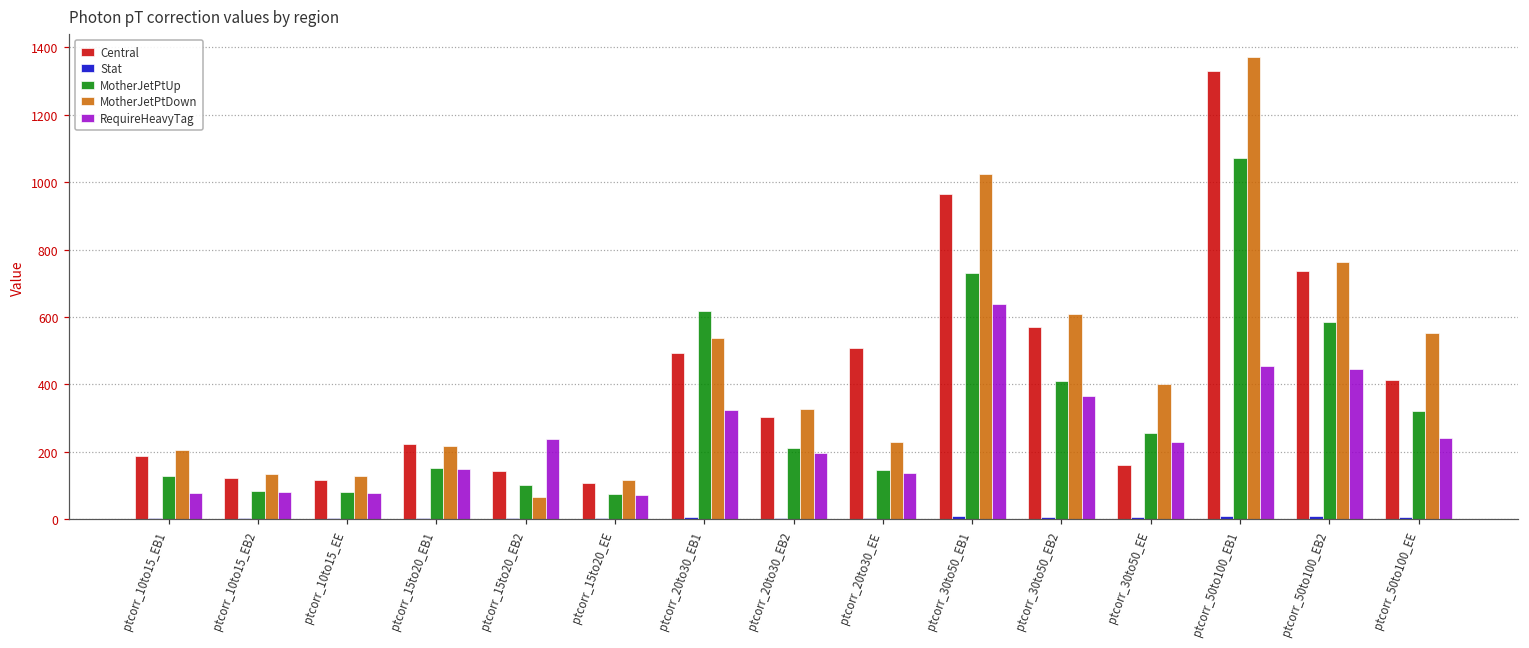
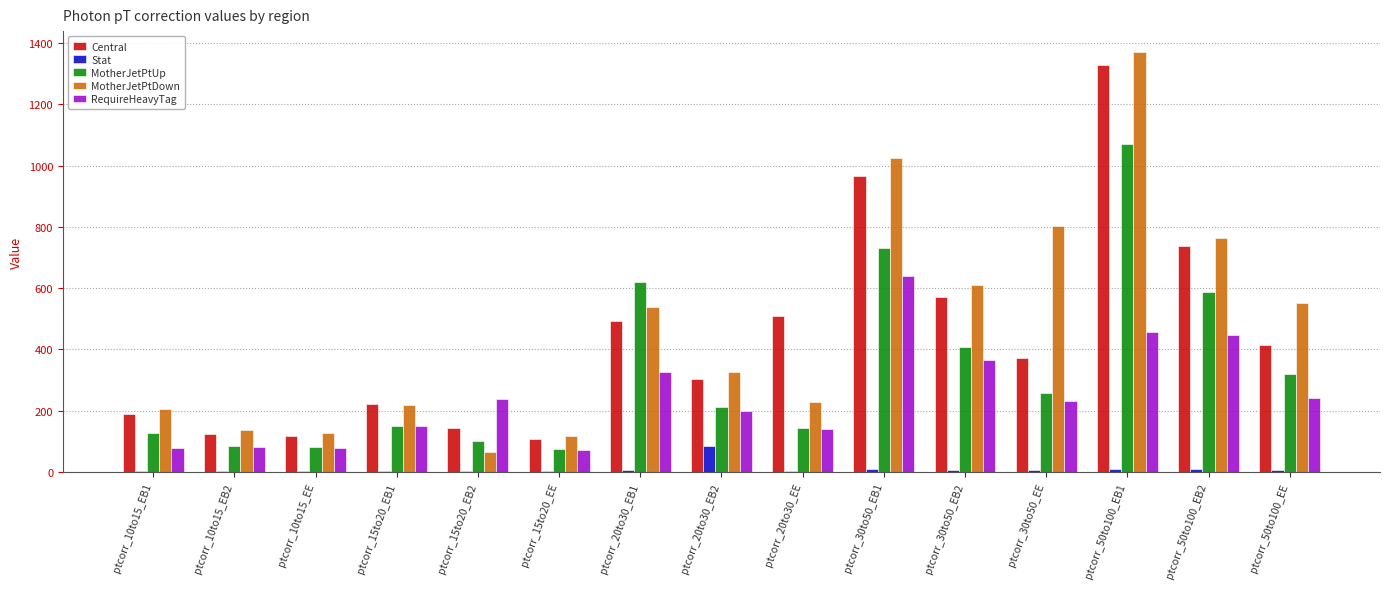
  {
    "Central": {
      "ptcorr_10to15_EB1": 190,
      "ptcorr_10to15_EB2": 120,
      "ptcorr_10to15_EE": 120,
      "ptcorr_15to20_EB1": 220,
      "ptcorr_15to20_EB2": 140,
      "ptcorr_15to20_EE": 110,
      "ptcorr_20to30_EB1": 490,
      "ptcorr_20to30_EB2": 300,
      "ptcorr_20to30_EE": 510,
      "ptcorr_30to50_EB1": 960,
      "ptcorr_30to50_EB2": 570,
-     "ptcorr_30to50_EE": 160,
+     "ptcorr_30to50_EE": 370,
      "ptcorr_50to100_EB1": 1330,
      "ptcorr_50to100_EB2": 740,
      "ptcorr_50to100_EE": 410
    },
    "Stat": {
-     "ptcorr_20to30_EB2": 10,
+     "ptcorr_20to30_EB2": 80,
      "ptcorr_30to50_EB1": 10,
      "ptcorr_50to100_EB1": 10,
      "ptcorr_50to100_EB2": 10
    },
    "MotherJetPtUp": {
      "ptcorr_10to15_EB1": 130,
      "ptcorr_10to15_EB2": 80,
      "ptcorr_10to15_EE": 80,
      "ptcorr_15to20_EB1": 150,
      "ptcorr_15to20_EB2": 100,
      "ptcorr_15to20_EE": 80,
      "ptcorr_20to30_EB1": 620,
      "ptcorr_20to30_EB2": 210,
      "ptcorr_20to30_EE": 140,
      "ptcorr_30to50_EB1": 730,
      "ptcorr_30to50_EB2": 410,
      "ptcorr_30to50_EE": 260,
      "ptcorr_50to100_EB1": 1070,
      "ptcorr_50to100_EB2": 590,
      "ptcorr_50to100_EE": 320
    },
    "MotherJetPtDown": {
      "ptcorr_10to15_EB1": 210,
      "ptcorr_10to15_EB2": 140,
      "ptcorr_10to15_EE": 130,
      "ptcorr_15to20_EB1": 220,
      "ptcorr_15to20_EB2": 70,
      "ptcorr_15to20_EE": 120,
      "ptcorr_20to30_EB1": 540,
      "ptcorr_20to30_EB2": 330,
      "ptcorr_20to30_EE": 230,
      "ptcorr_30to50_EB1": 1030,
      "ptcorr_30to50_EB2": 610,
-     "ptcorr_30to50_EE": 400,
+     "ptcorr_30to50_EE": 800,
      "ptcorr_50to100_EB1": 1370,
      "ptcorr_50to100_EB2": 760,
      "ptcorr_50to100_EE": 550
    },
    "RequireHeavyTag": {
      "ptcorr_10to15_EB1": 80,
      "ptcorr_10to15_EB2": 80,
      "ptcorr_10to15_EE": 80,
      "ptcorr_15to20_EB1": 150,
      "ptcorr_15to20_EB2": 240,
      "ptcorr_15to20_EE": 70,
      "ptcorr_20to30_EB1": 320,
      "ptcorr_20to30_EB2": 200,
      "ptcorr_20to30_EE": 140,
      "ptcorr_30to50_EB1": 640,
      "ptcorr_30to50_EB2": 360,
      "ptcorr_30to50_EE": 230,
      "ptcorr_50to100_EB1": 460,
      "ptcorr_50to100_EB2": 450,
      "ptcorr_50to100_EE": 240
    }
  }
